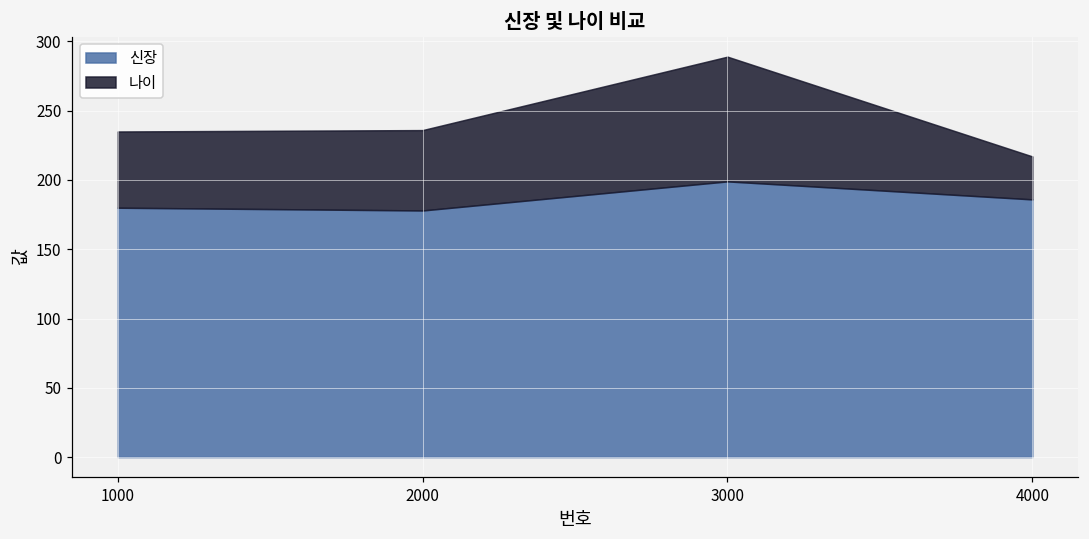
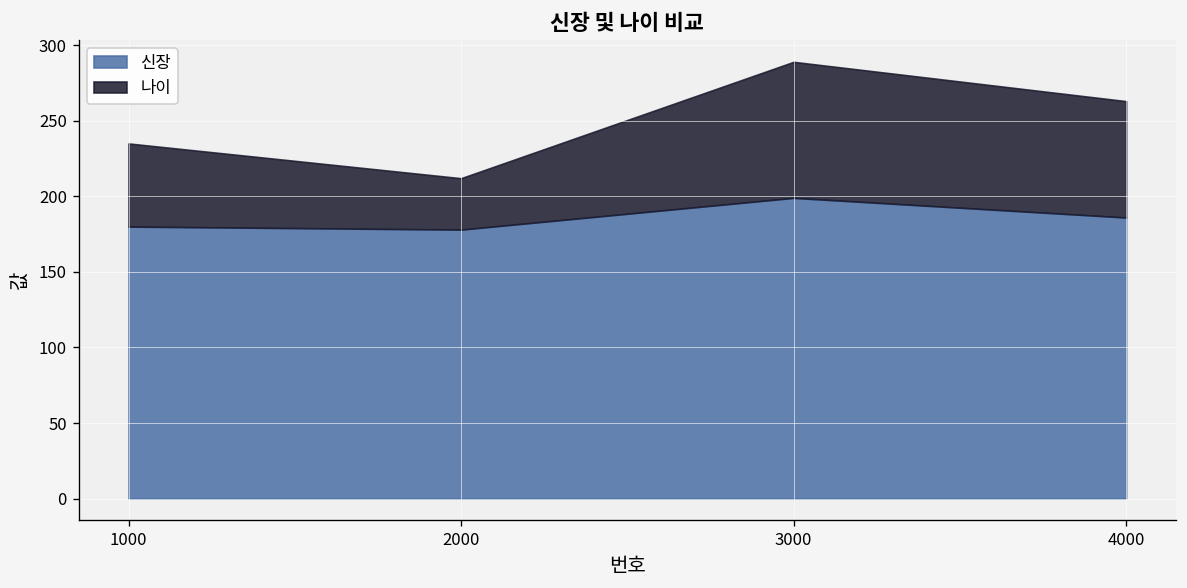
  {
    "신장": {
      "1000": 180,
      "2000": 178,
      "3000": 199,
      "4000": 186
    },
    "나이": {
      "1000": 55,
-     "2000": 58,
+     "2000": 34,
      "3000": 90,
-     "4000": 31
+     "4000": 77
    }
  }
